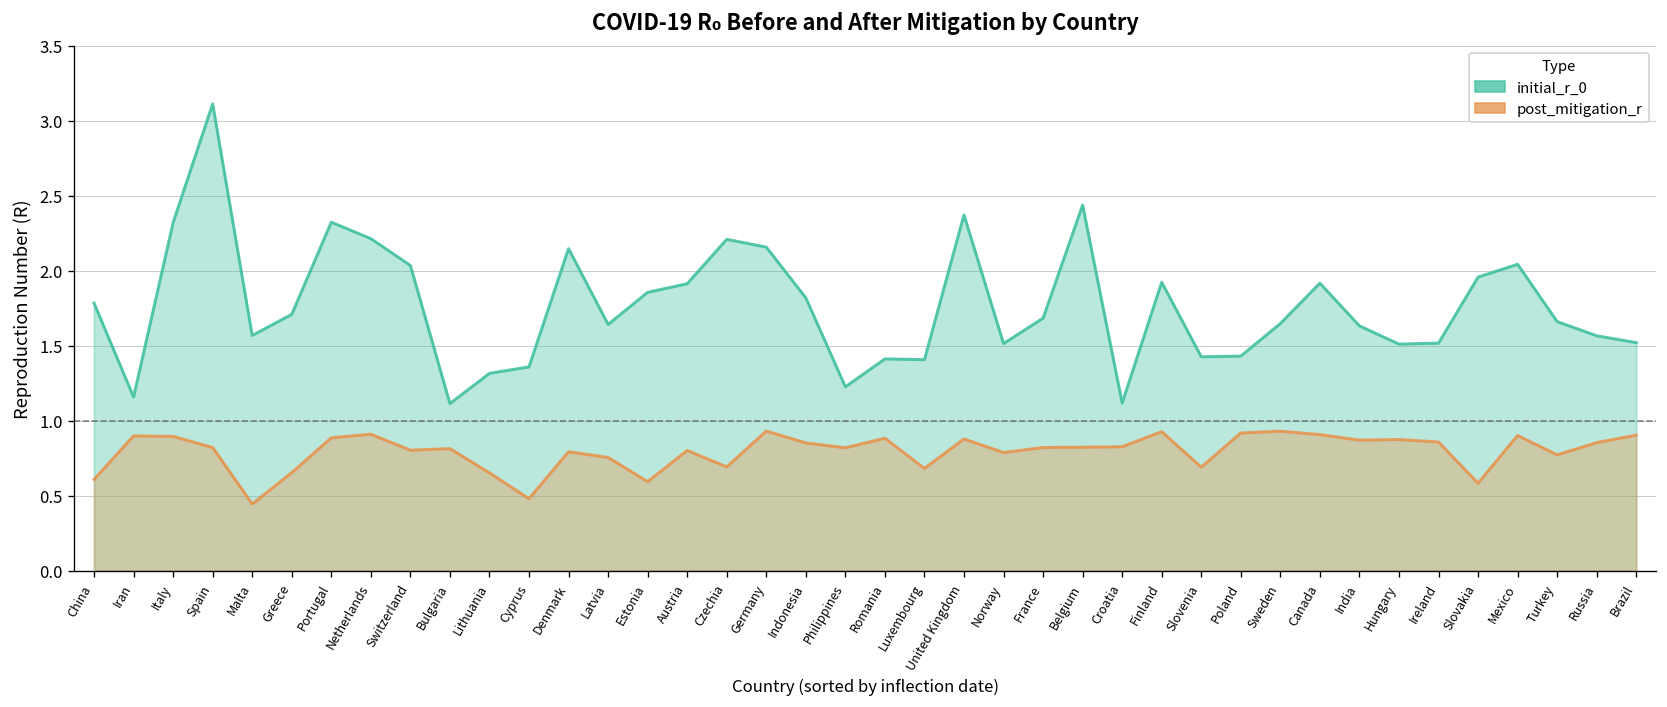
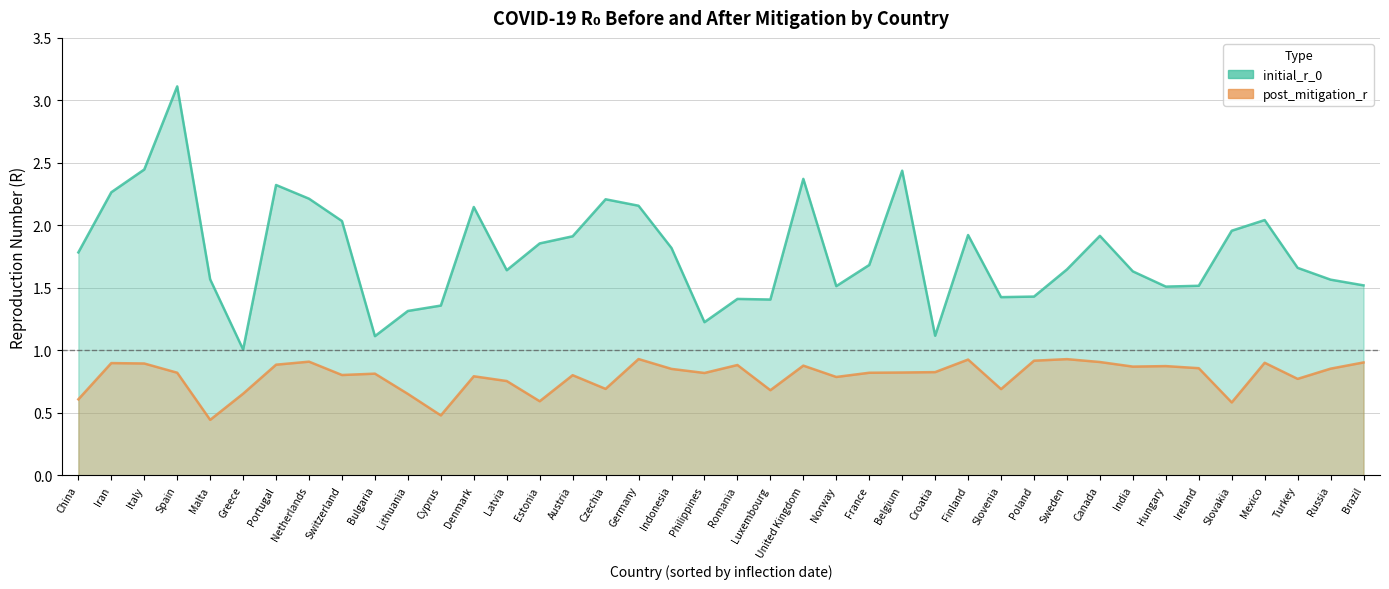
  {
    "initial_r_0": {
      "China": 1.78,
-     "Iran": 1.16,
-     "Italy": 2.32,
+     "Iran": 2.27,
+     "Italy": 2.45,
      "Spain": 3.11,
      "Malta": 1.57,
-     "Greece": 1.71,
+     "Greece": 1.01,
      "Portugal": 2.32,
      "Netherlands": 2.21,
      "Switzerland": 2.03,
      "Bulgaria": 1.11,
      "Lithuania": 1.32,
      "Cyprus": 1.36,
      "Denmark": 2.15,
      "Latvia": 1.64,
      "Estonia": 1.86,
      "Austria": 1.91,
      "Czechia": 2.21,
      "Germany": 2.16,
      "Indonesia": 1.82,
      "Philippines": 1.23,
      "Romania": 1.41,
      "Luxembourg": 1.41,
      "United Kingdom": 2.37,
      "Norway": 1.51,
      "France": 1.68,
      "Belgium": 2.44,
      "Croatia": 1.12,
      "Finland": 1.92,
      "Slovenia": 1.43,
      "Poland": 1.43,
      "Sweden": 1.65,
      "Canada": 1.92,
      "India": 1.63,
      "Hungary": 1.51,
      "Ireland": 1.52,
      "Slovakia": 1.96,
      "Mexico": 2.04,
      "Turkey": 1.66,
      "Russia": 1.57,
      "Brazil": 1.52
    },
    "post_mitigation_r": {
      "China": 0.61,
      "Iran": 0.90,
      "Italy": 0.90,
      "Spain": 0.82,
      "Malta": 0.44,
      "Greece": 0.65,
      "Portugal": 0.89,
      "Netherlands": 0.91,
      "Switzerland": 0.80,
      "Bulgaria": 0.81,
      "Lithuania": 0.65,
      "Cyprus": 0.48,
      "Denmark": 0.79,
      "Latvia": 0.76,
      "Estonia": 0.59,
      "Austria": 0.80,
      "Czechia": 0.69,
      "Germany": 0.93,
      "Indonesia": 0.85,
      "Philippines": 0.82,
      "Romania": 0.88,
      "Luxembourg": 0.68,
      "United Kingdom": 0.88,
      "Norway": 0.79,
      "France": 0.82,
      "Belgium": 0.82,
      "Croatia": 0.83,
      "Finland": 0.93,
      "Slovenia": 0.69,
      "Poland": 0.92,
      "Sweden": 0.93,
      "Canada": 0.91,
      "India": 0.87,
      "Hungary": 0.87,
      "Ireland": 0.86,
      "Slovakia": 0.58,
      "Mexico": 0.90,
      "Turkey": 0.77,
      "Russia": 0.85,
      "Brazil": 0.90
    }
  }
